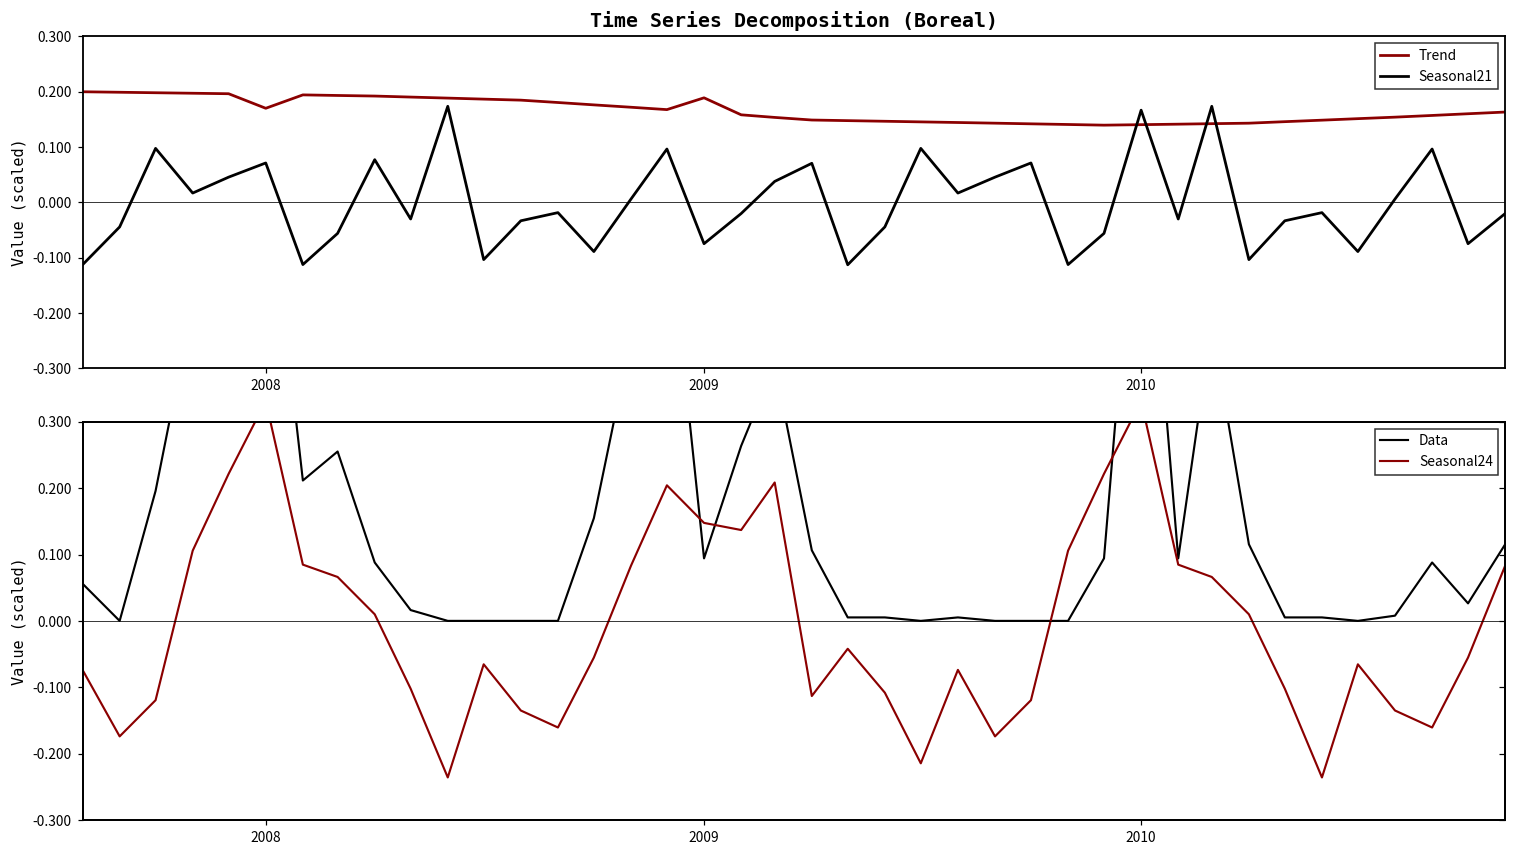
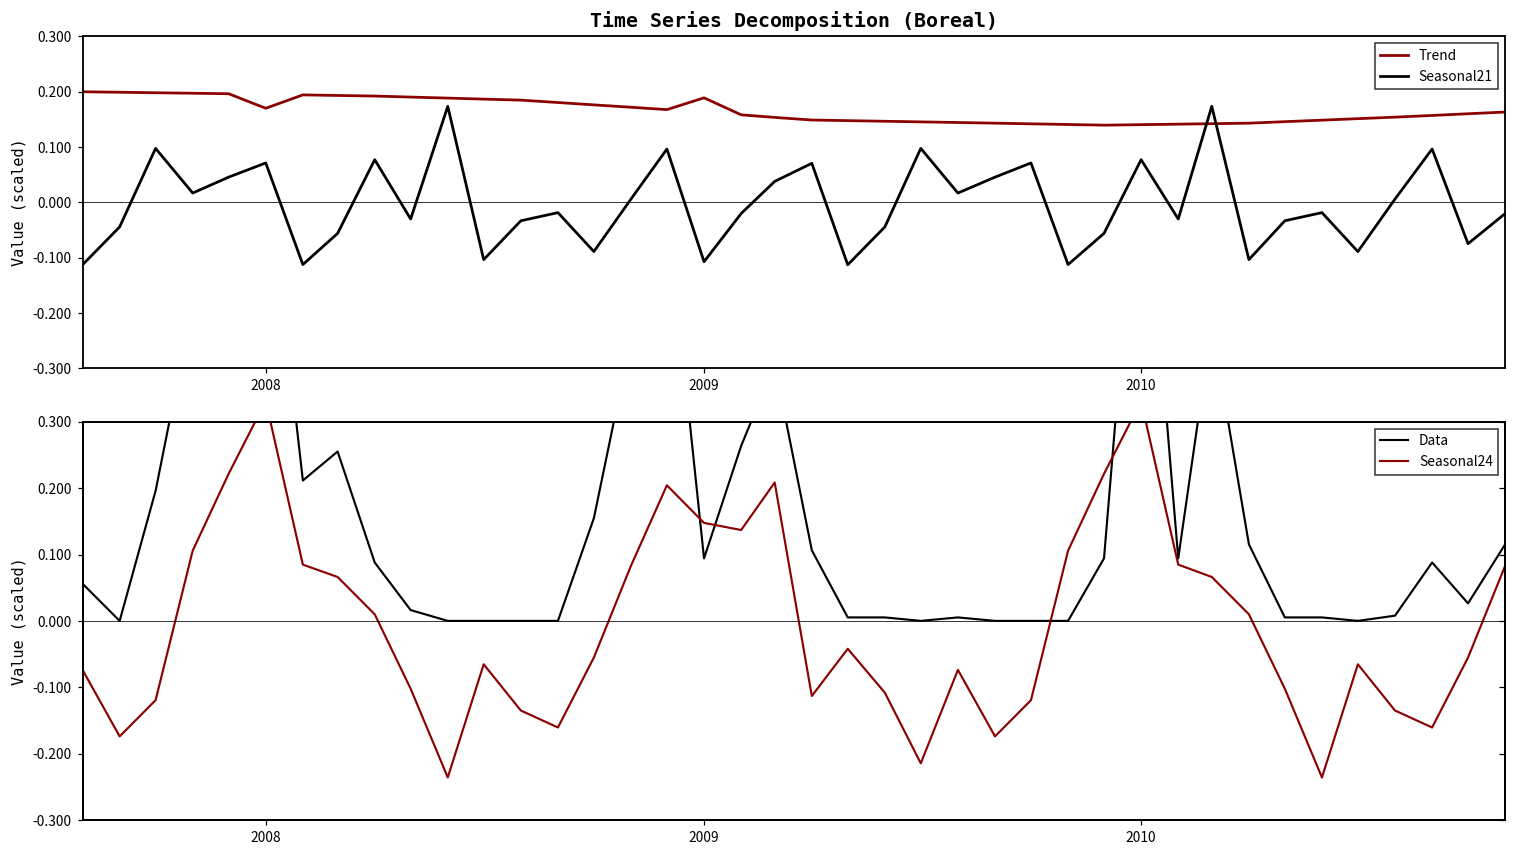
  {
    "Time Series Decomposition (Boreal)": {
      "Trend": {
        "2008": 0.17,
        "2009": 0.19,
        "2010": 0.14
      },
      "Seasonal21": {
        "2008": 0.07,
-       "2009": -0.07,
-       "2010": 0.17
+       "2009": -0.11,
+       "2010": 0.08
      }
    }
  }
